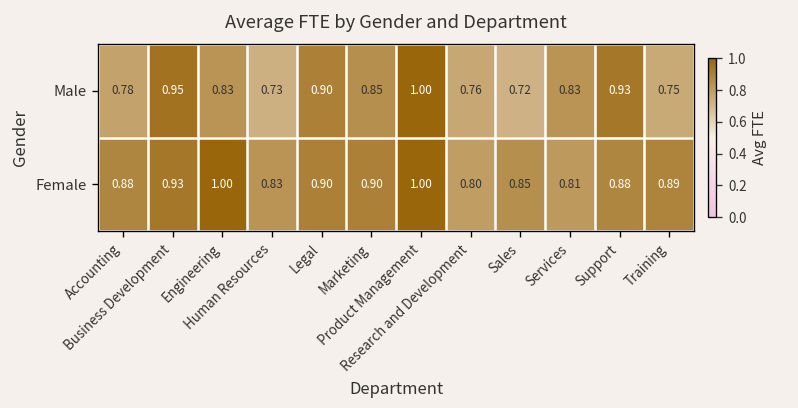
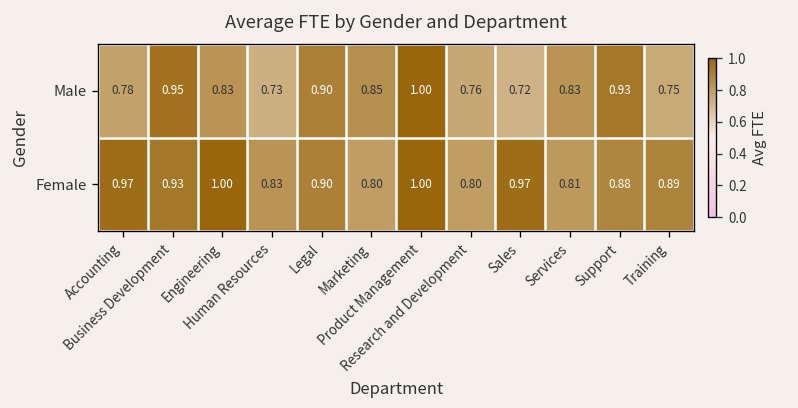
  {
    "Male": {
      "Accounting": 0.78,
      "Business Development": 0.95,
      "Engineering": 0.83,
      "Human Resources": 0.73,
      "Legal": 0.90,
      "Marketing": 0.85,
      "Product Management": 1.00,
      "Research and Development": 0.76,
      "Sales": 0.72,
      "Services": 0.83,
      "Support": 0.93,
      "Training": 0.75
    },
    "Female": {
-     "Accounting": 0.88,
+     "Accounting": 0.97,
      "Business Development": 0.93,
      "Engineering": 1.00,
      "Human Resources": 0.83,
      "Legal": 0.90,
-     "Marketing": 0.90,
+     "Marketing": 0.80,
      "Product Management": 1.00,
      "Research and Development": 0.80,
-     "Sales": 0.85,
+     "Sales": 0.97,
      "Services": 0.81,
      "Support": 0.88,
      "Training": 0.89
    }
  }
